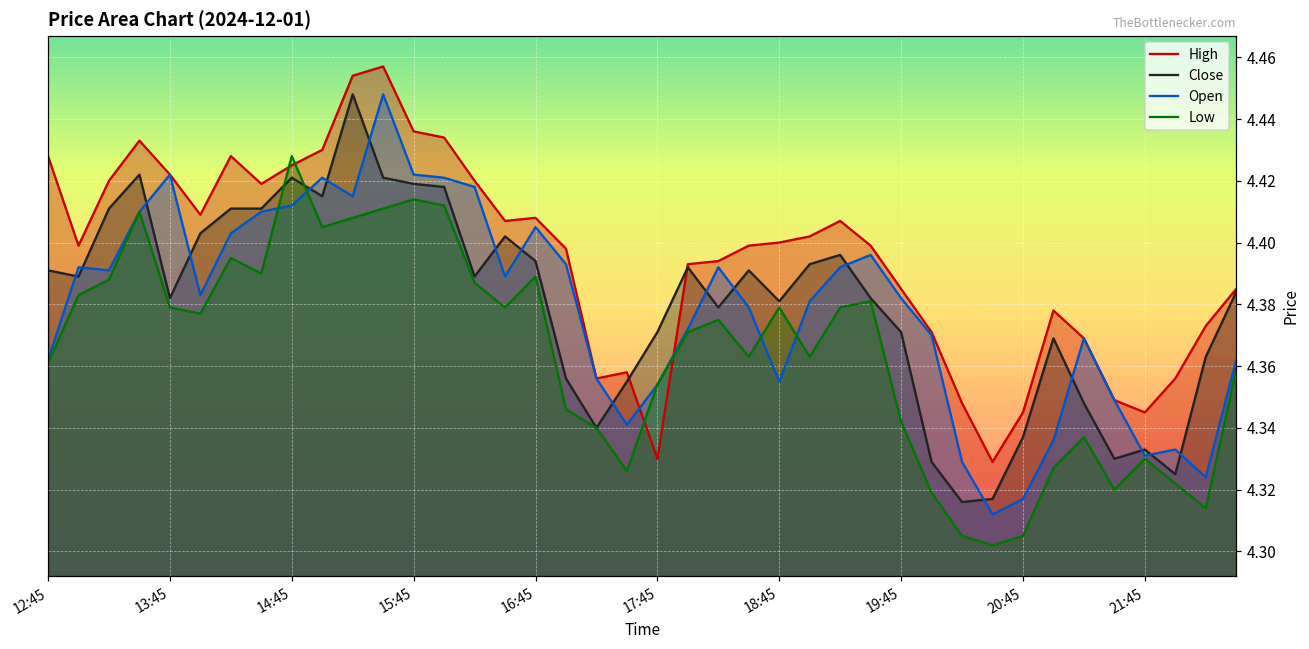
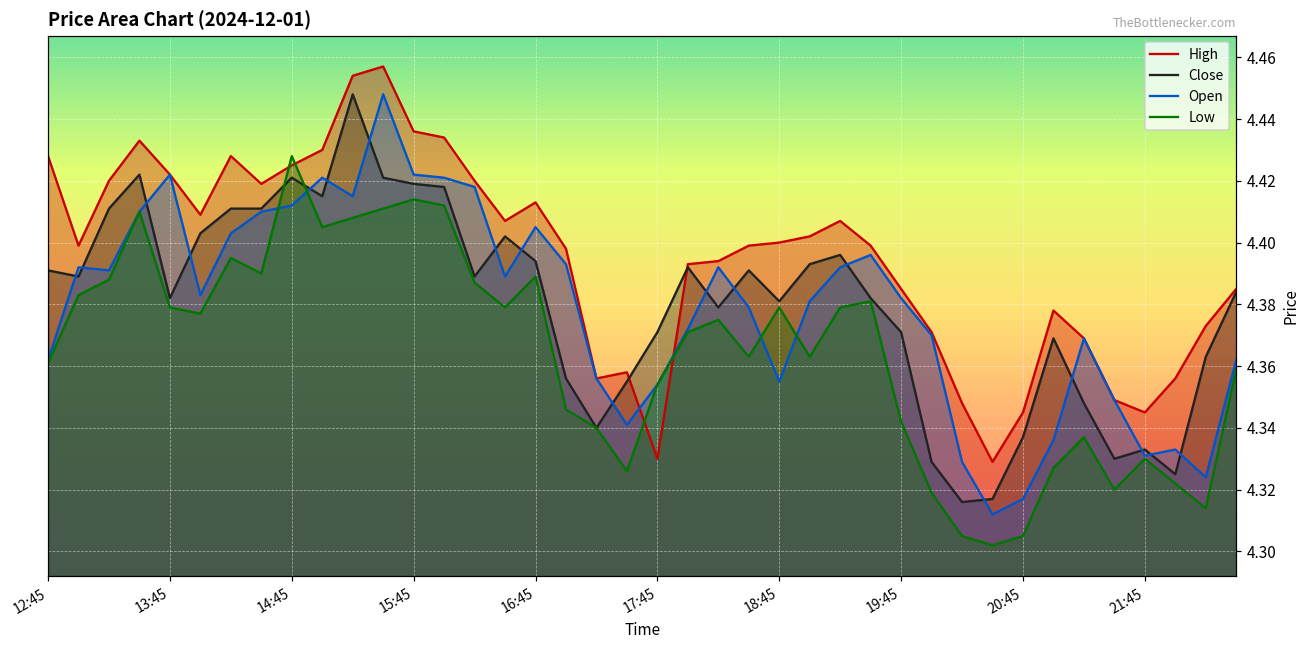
  {
    "High": {
      "12:45": 4.428,
      "14:45": 4.425,
      "15:45": 4.436,
-     "16:45": 4.408,
+     "16:45": 4.413,
      "17:45": 4.330,
      "18:45": 4.400,
      "19:45": 4.385,
      "20:45": 4.345,
      "21:45": 4.345
    },
    "Close": {
      "12:45": 4.391,
      "13:45": 4.382,
      "14:45": 4.421,
      "15:45": 4.419,
      "16:45": 4.394,
      "17:45": 4.371,
      "18:45": 4.381,
      "19:45": 4.371,
      "20:45": 4.337,
      "21:45": 4.333
    },
    "Open": {
      "12:45": 4.362,
      "14:45": 4.412,
      "15:45": 4.422,
      "16:45": 4.405,
      "18:45": 4.355,
      "19:45": 4.382,
      "20:45": 4.317,
      "21:45": 4.331
    },
    "Low": {
      "12:45": 4.361,
      "13:45": 4.379,
      "14:45": 4.428,
      "15:45": 4.414,
      "16:45": 4.389,
      "18:45": 4.379,
      "19:45": 4.342,
      "20:45": 4.305,
      "21:45": 4.330
    }
  }
